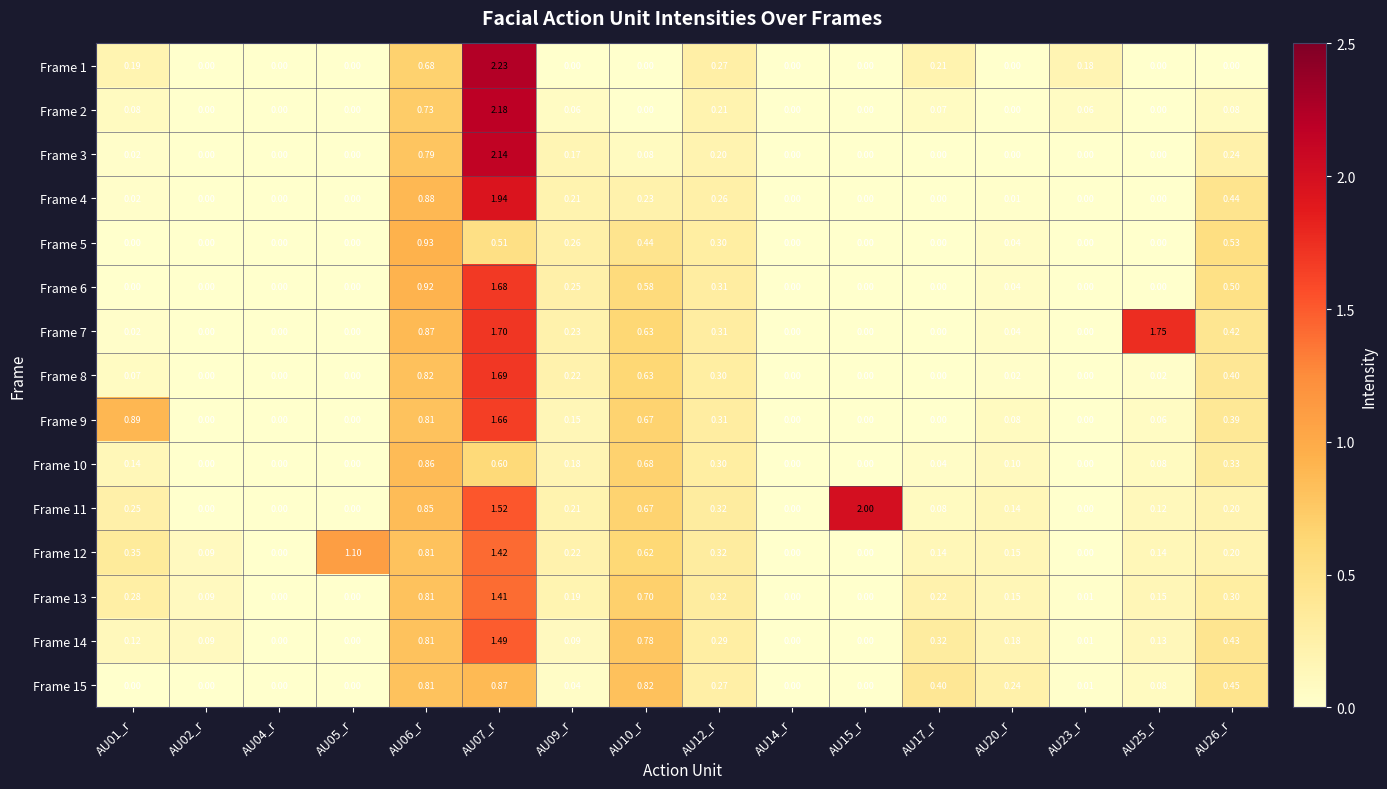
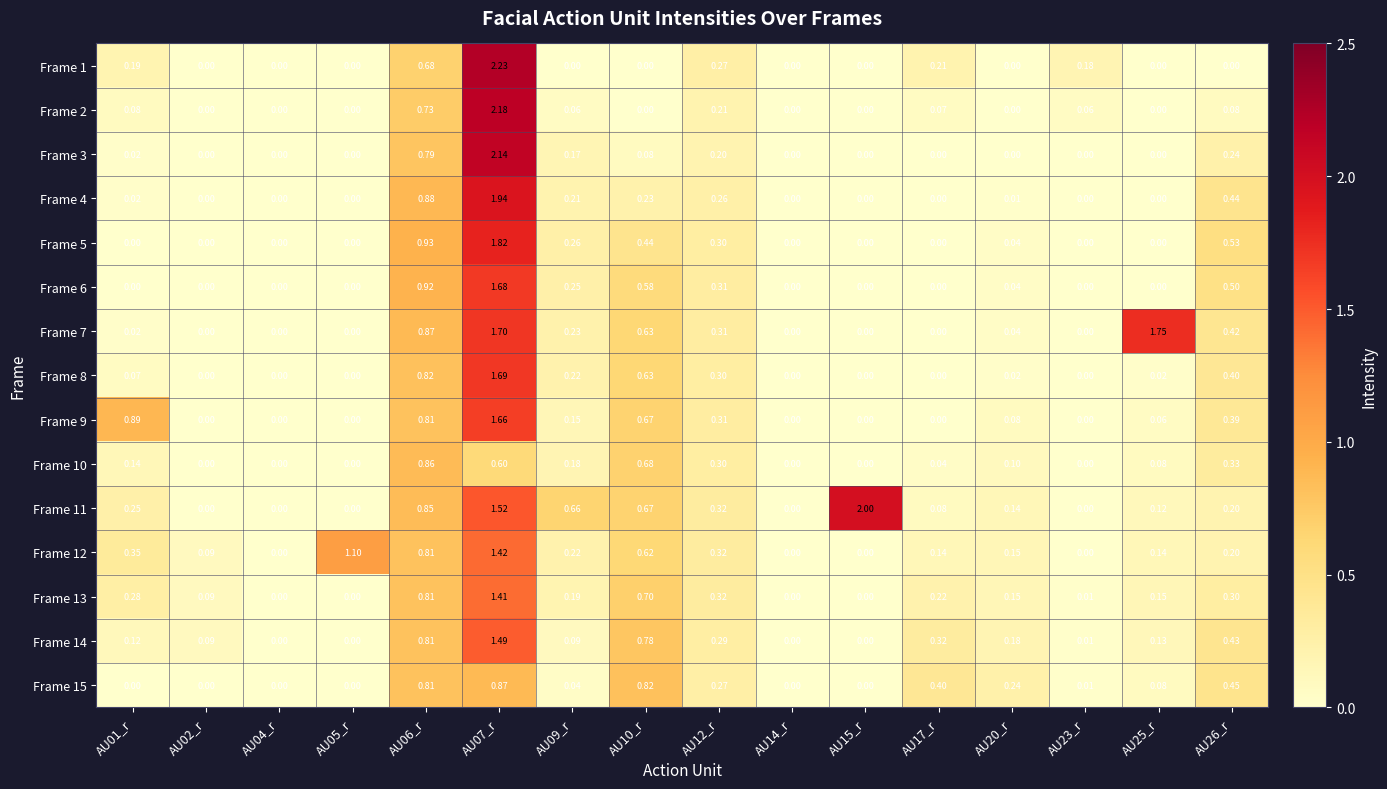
  {
    "Frame 5": {
      "AU01_r": 0.00,
      "AU02_r": 0.00,
      "AU04_r": 0.00,
      "AU05_r": 0.00,
      "AU06_r": 0.93,
-     "AU07_r": 0.51,
+     "AU07_r": 1.82,
      "AU09_r": 0.26,
      "AU10_r": 0.44,
      "AU12_r": 0.30,
      "AU14_r": 0.00,
      "AU15_r": 0.00,
      "AU17_r": 0.00,
      "AU20_r": 0.04,
      "AU23_r": 0.00,
      "AU25_r": 0.00,
      "AU26_r": 0.53
    },
    "Frame 11": {
      "AU01_r": 0.25,
      "AU02_r": 0.00,
      "AU04_r": 0.00,
      "AU05_r": 0.00,
      "AU06_r": 0.85,
      "AU07_r": 1.52,
-     "AU09_r": 0.21,
+     "AU09_r": 0.66,
      "AU10_r": 0.67,
      "AU12_r": 0.32,
      "AU14_r": 0.00,
      "AU15_r": 2.00,
      "AU17_r": 0.08,
      "AU20_r": 0.14,
      "AU23_r": 0.00,
      "AU25_r": 0.12,
      "AU26_r": 0.20
    }
  }
